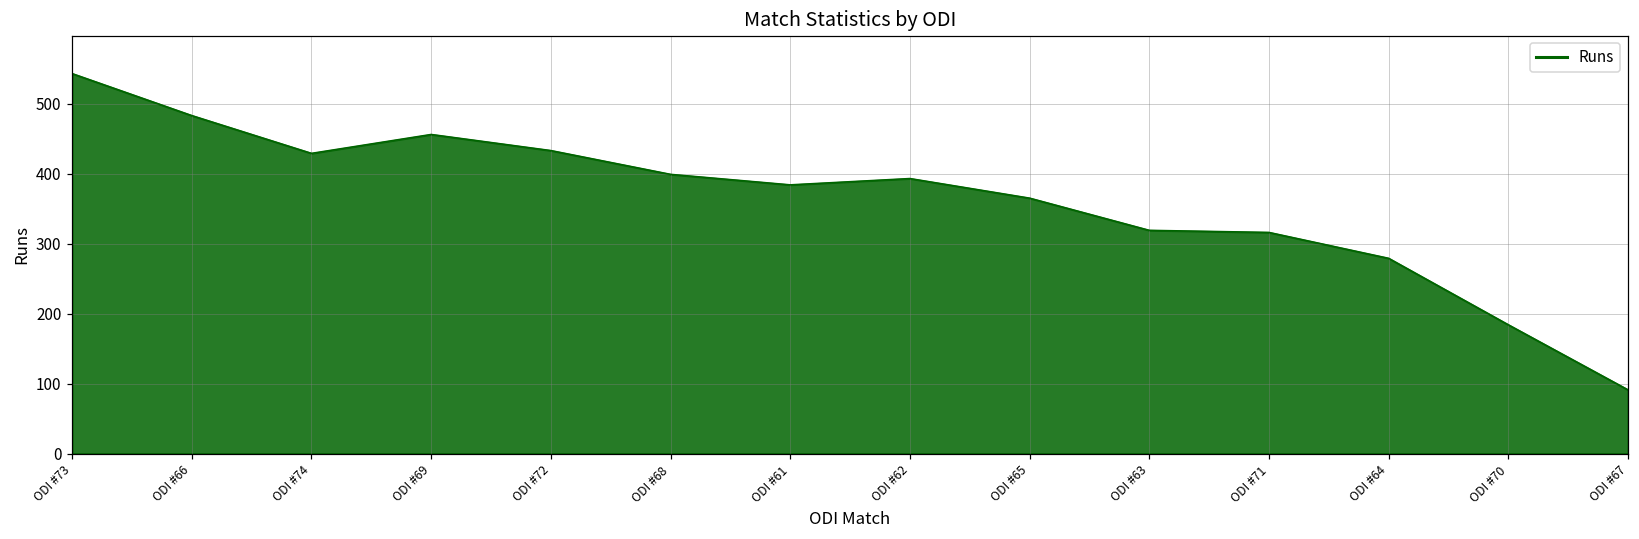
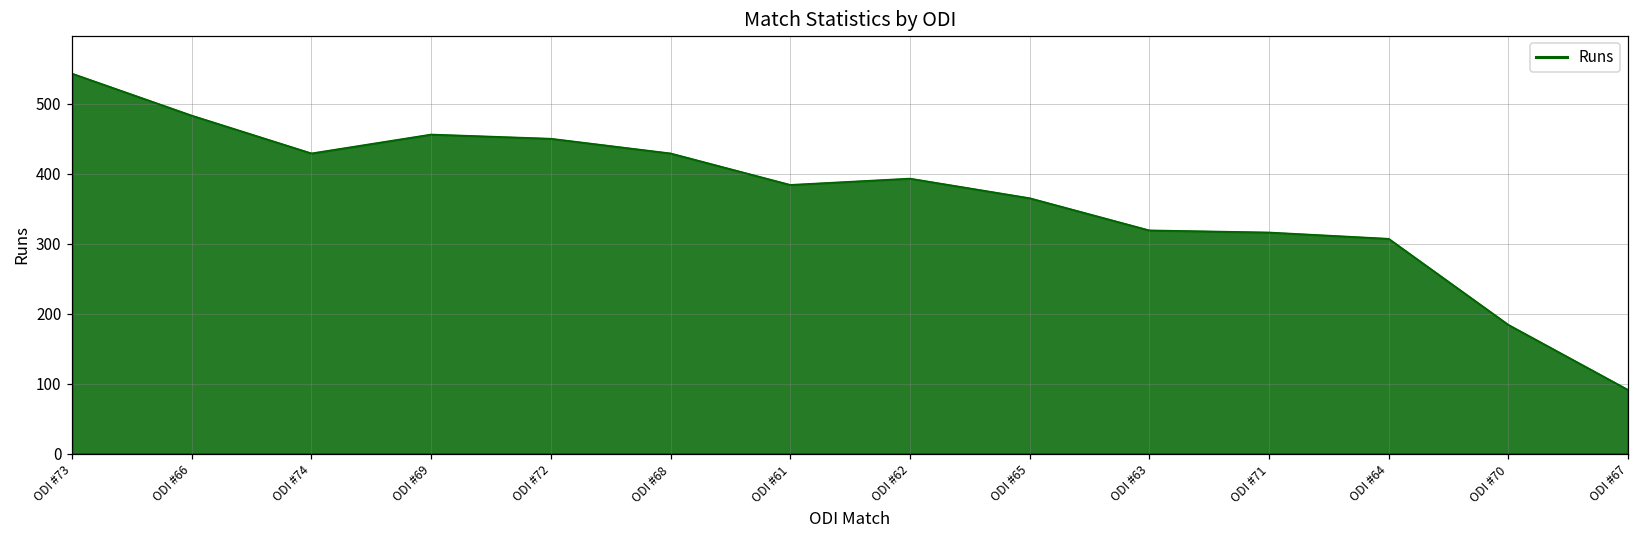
  {
    "ODI #73": 540,
    "ODI #66": 480,
    "ODI #74": 430,
    "ODI #69": 460,
-   "ODI #72": 430,
-   "ODI #68": 400,
+   "ODI #72": 450,
+   "ODI #68": 430,
    "ODI #61": 380,
    "ODI #62": 390,
    "ODI #65": 370,
    "ODI #63": 320,
    "ODI #71": 320,
-   "ODI #64": 280,
+   "ODI #64": 310,
    "ODI #70": 180,
    "ODI #67": 90
  }
